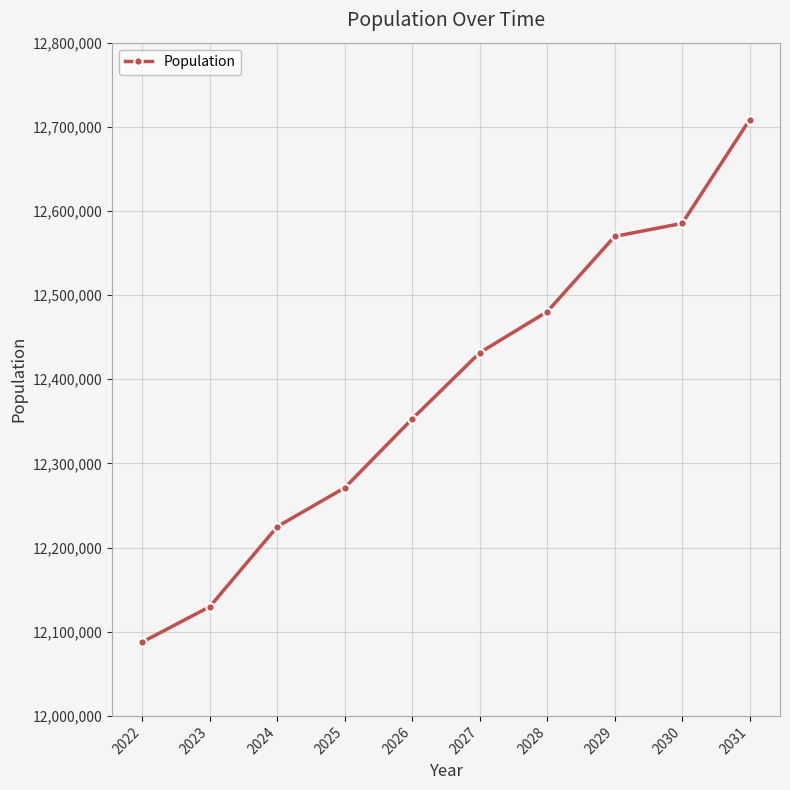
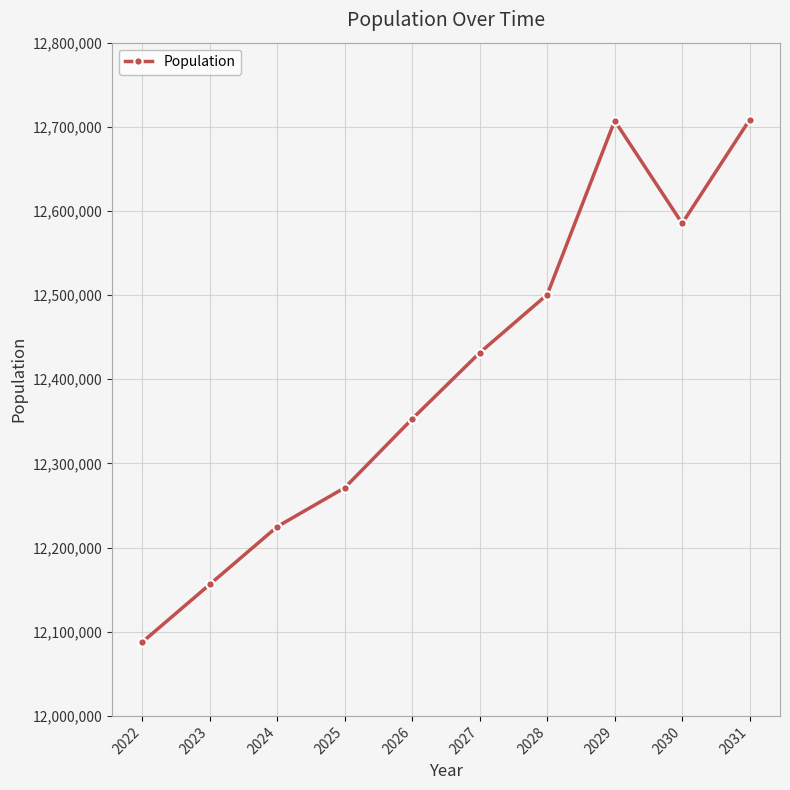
  {
    "2022": "12,090,000",
-   "2023": "12,130,000",
+   "2023": "12,160,000",
    "2024": "12,220,000",
    "2025": "12,270,000",
    "2026": "12,350,000",
    "2027": "12,430,000",
-   "2028": "12,480,000",
-   "2029": "12,570,000",
+   "2028": "12,500,000",
+   "2029": "12,710,000",
    "2030": "12,590,000",
    "2031": "12,710,000"
  }
